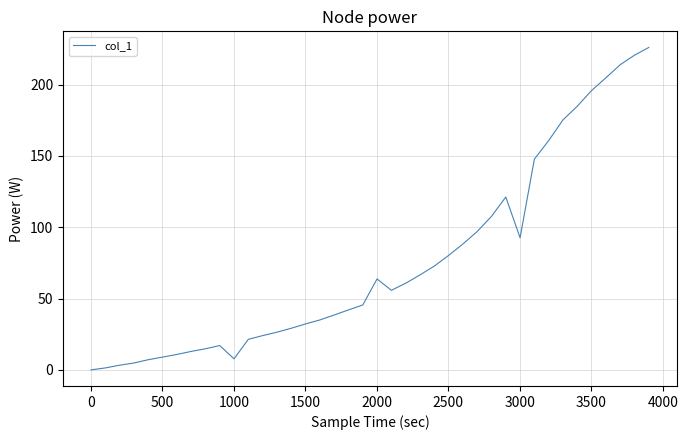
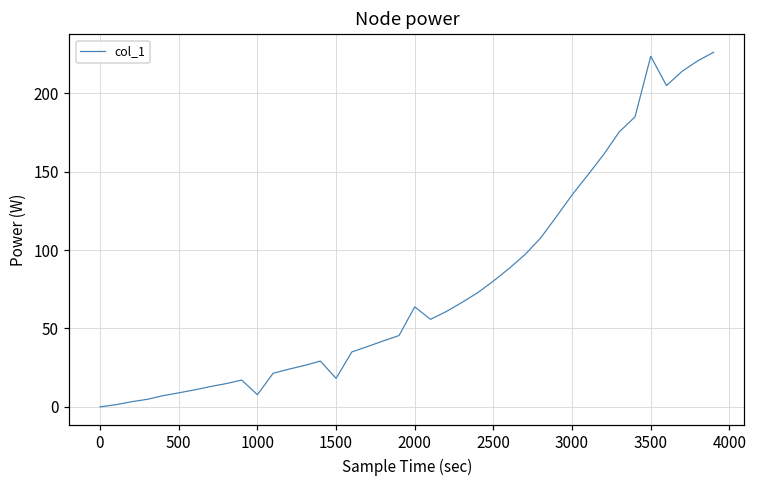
  {
    "0": 0,
    "500": 9,
    "1000": 8,
-   "1500": 32,
+   "1500": 18,
    "2000": 64,
    "2500": 80,
-   "3000": 93,
-   "3500": 196
+   "3000": 135,
+   "3500": 224
  }
